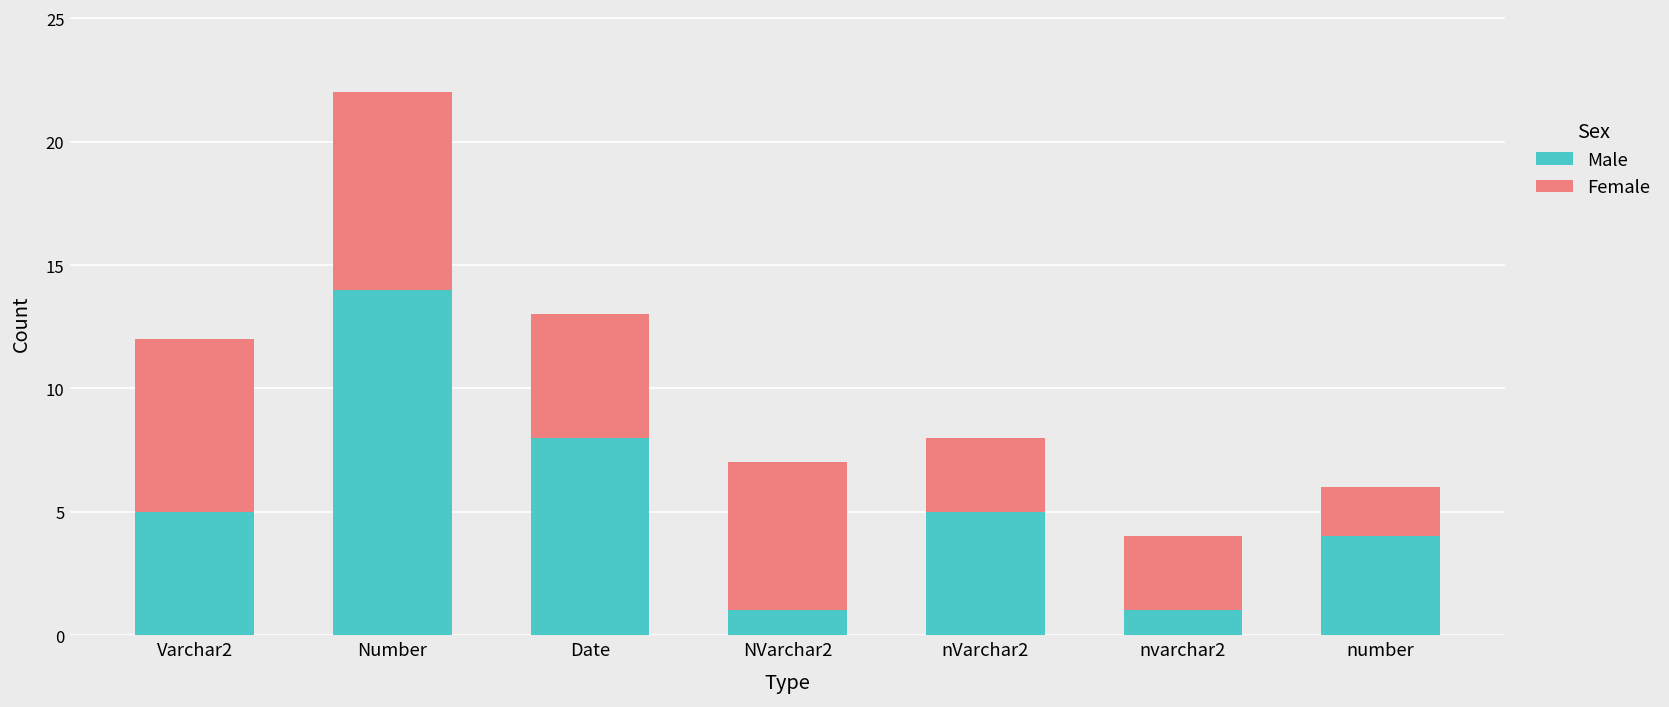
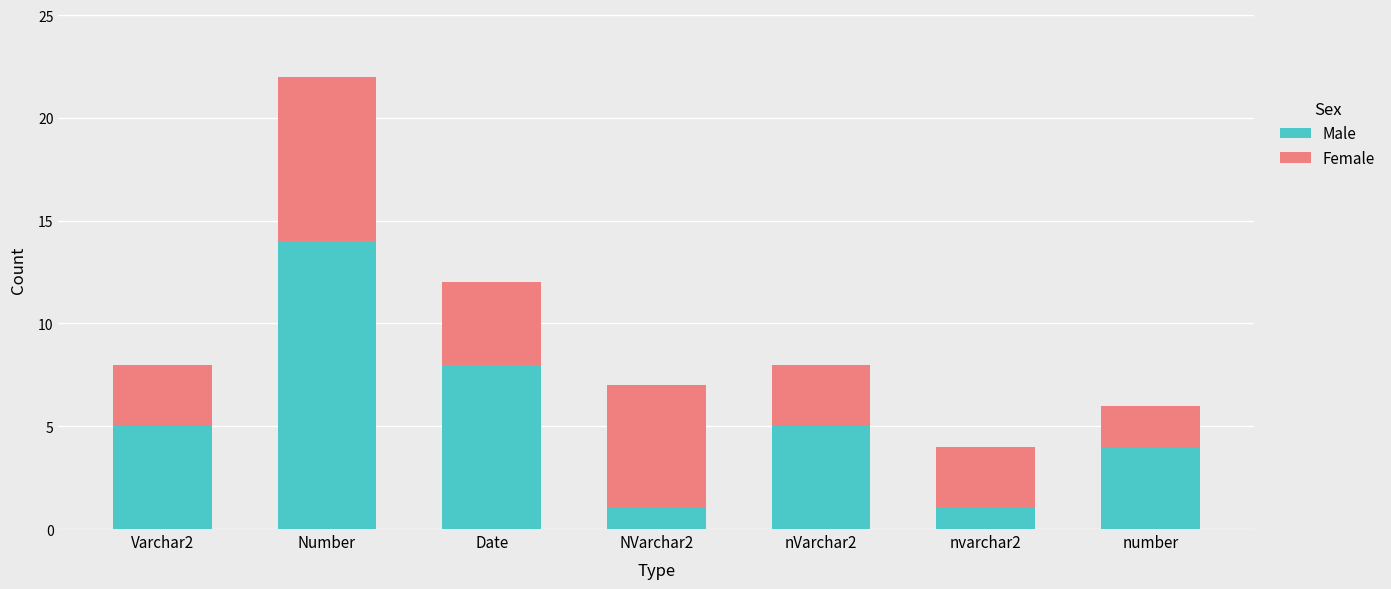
  {
    "Male": {
      "Varchar2": 5,
      "Number": 14,
      "Date": 8,
      "NVarchar2": 1,
      "nVarchar2": 5,
      "nvarchar2": 1,
      "number": 4
    },
    "Female": {
-     "Varchar2": 7,
+     "Varchar2": 3,
      "Number": 8,
-     "Date": 5,
+     "Date": 4,
      "NVarchar2": 6,
      "nVarchar2": 3,
      "nvarchar2": 3,
      "number": 2
    }
  }
